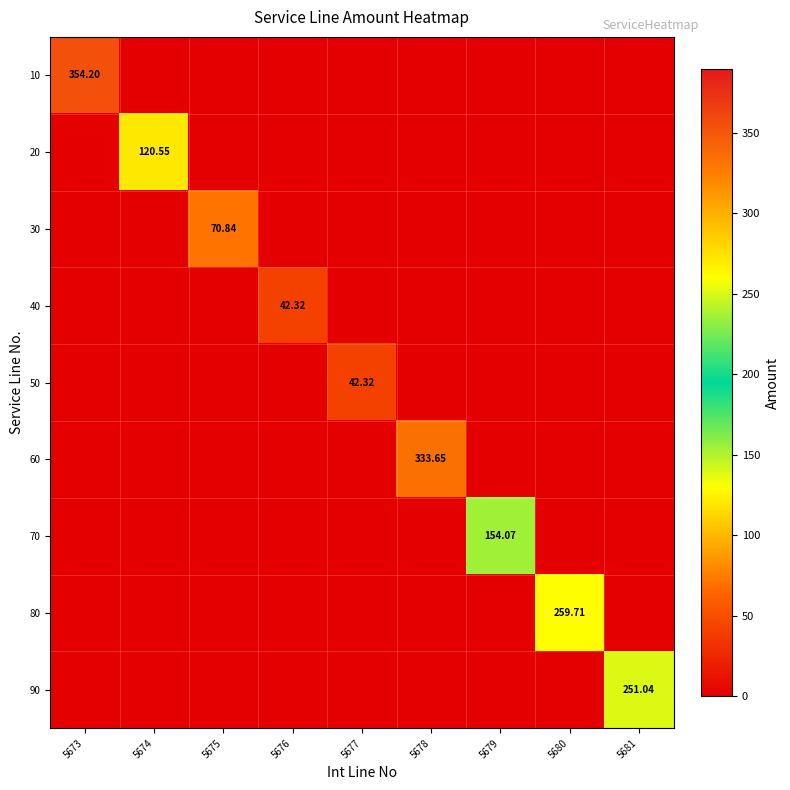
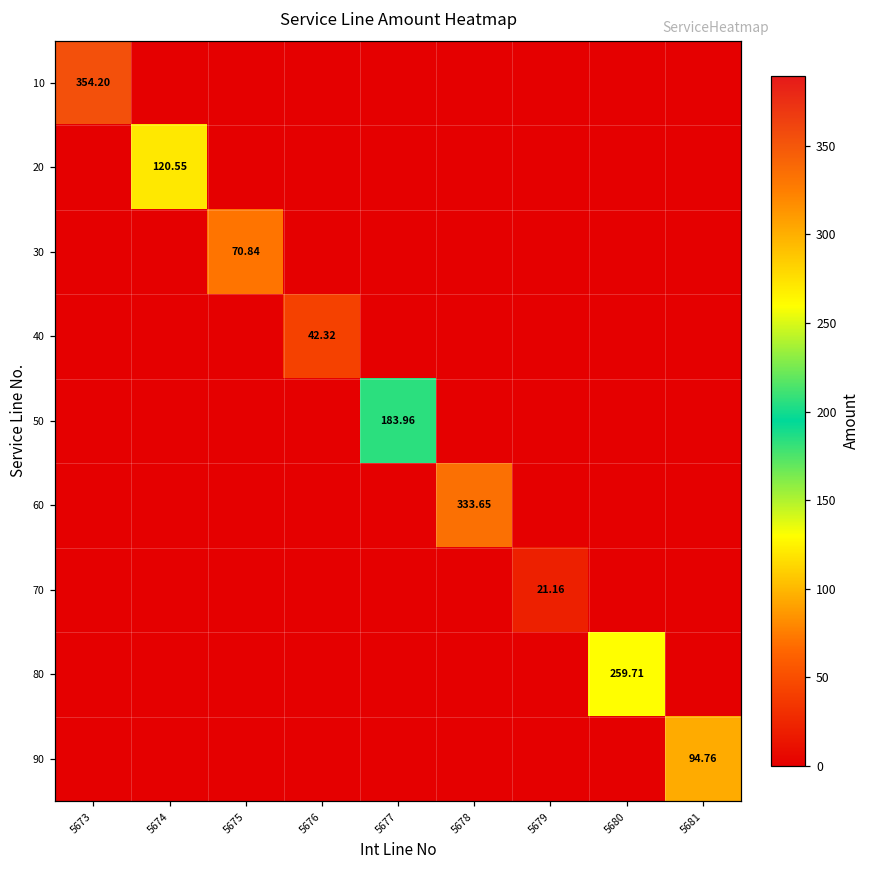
  {
    "10": {
      "5673": 354.20
    },
    "20": {
      "5674": 120.55
    },
    "30": {
      "5675": 70.84
    },
    "40": {
      "5676": 42.32
    },
    "50": {
-     "5677": 42.32
+     "5677": 183.96
    },
    "60": {
      "5678": 333.65
    },
    "70": {
-     "5679": 154.07
+     "5679": 21.16
    },
    "80": {
      "5680": 259.71
    },
    "90": {
-     "5681": 251.04
+     "5681": 94.76
    }
  }
